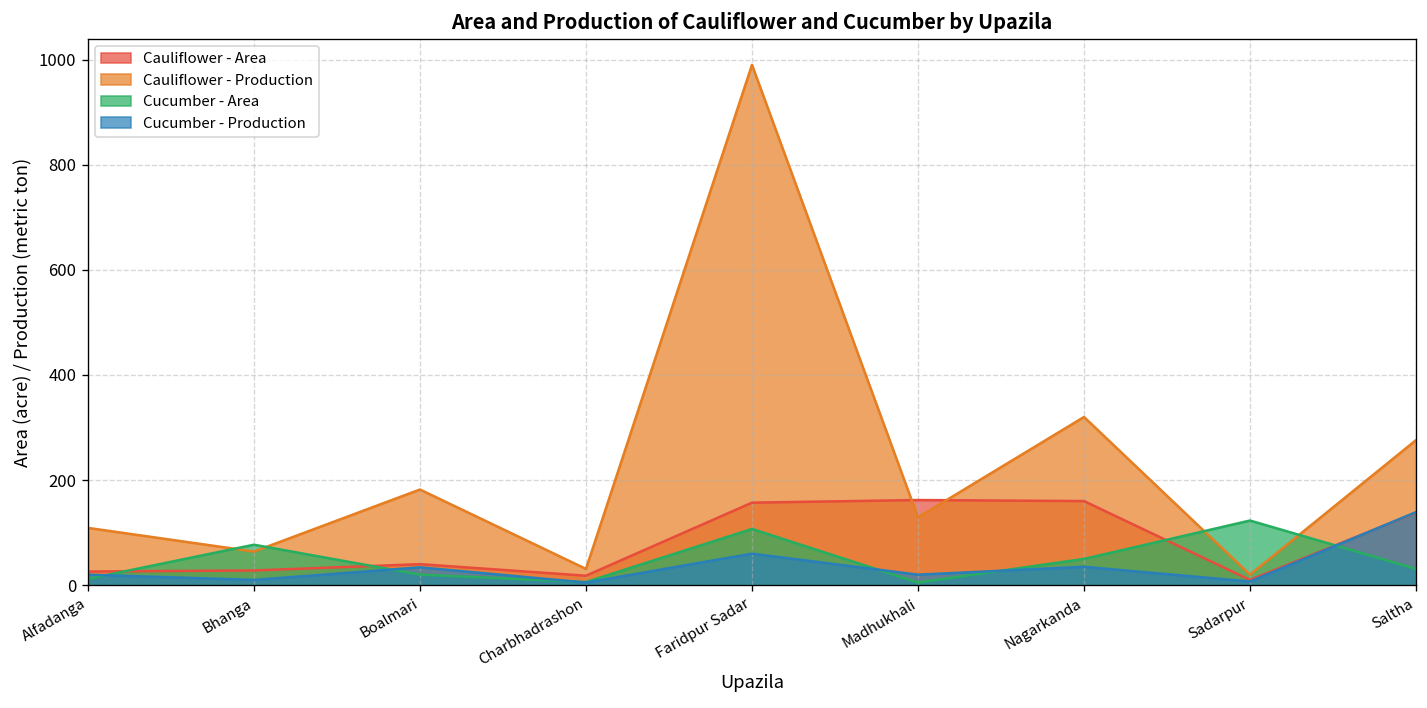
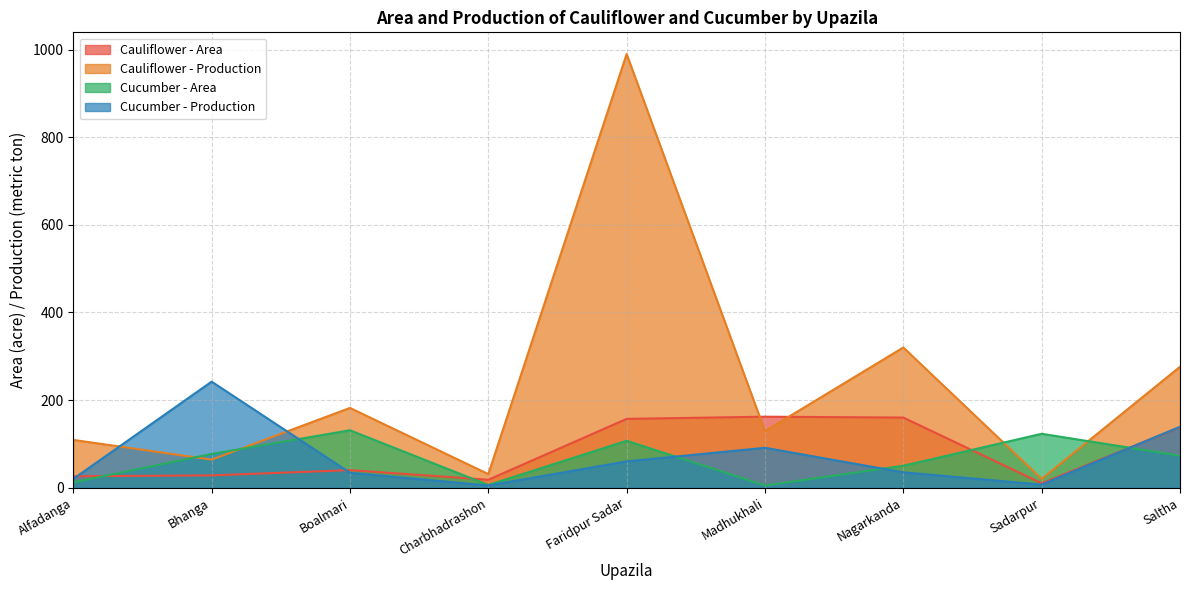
  {
    "Cucumber - Area": {
      "Alfadanga": 10,
      "Bhanga": 80,
-     "Boalmari": 20,
+     "Boalmari": 130,
      "Faridpur Sadar": 110,
      "Madhukhali": 10,
      "Nagarkanda": 50,
      "Sadarpur": 120,
-     "Saltha": 30
+     "Saltha": 70
    },
    "Cucumber - Production": {
      "Alfadanga": 20,
-     "Bhanga": 10,
+     "Bhanga": 240,
      "Boalmari": 30,
      "Faridpur Sadar": 60,
-     "Madhukhali": 20,
+     "Madhukhali": 90,
      "Nagarkanda": 40
    }
  }
